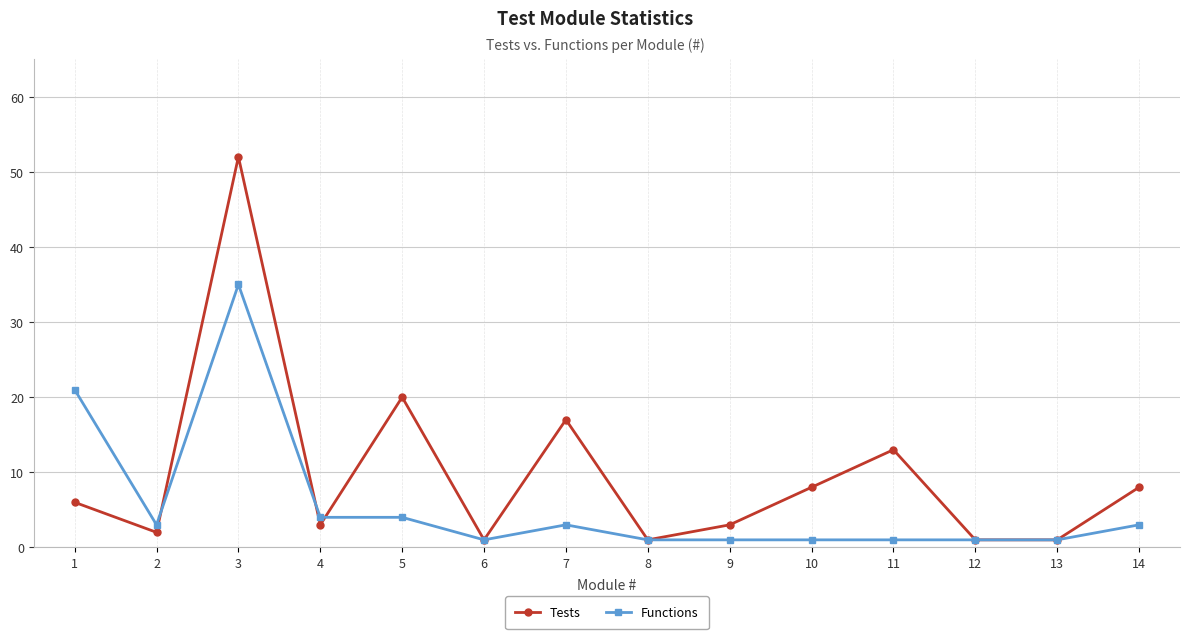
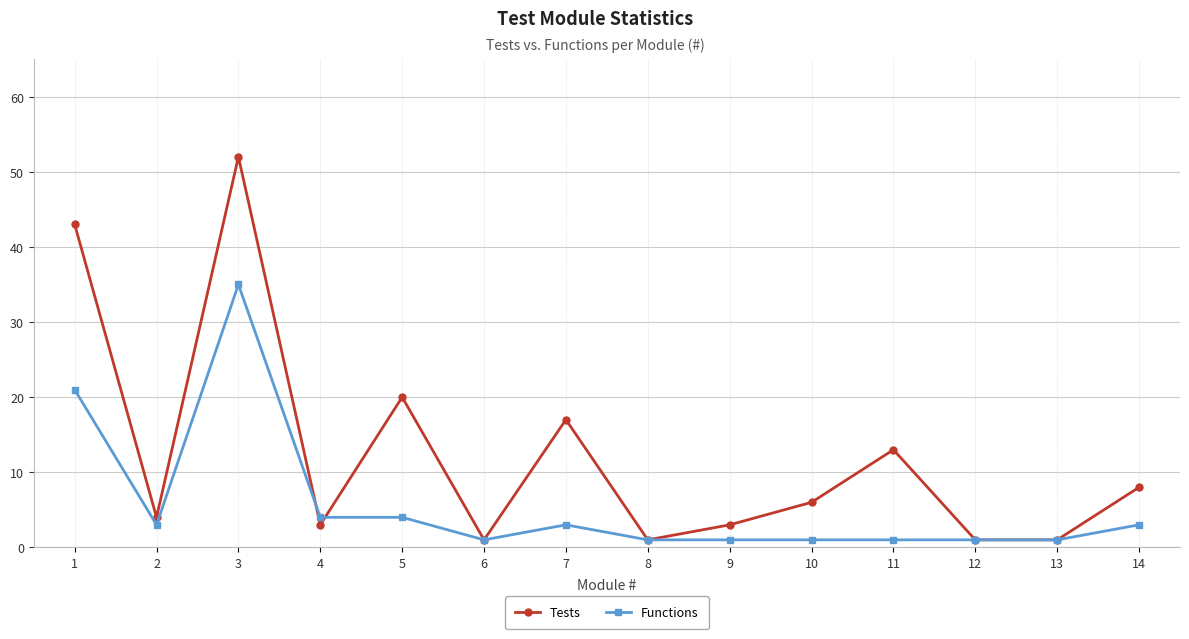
  {
    "Tests": {
-     "1": 6,
-     "2": 2,
+     "1": 43,
+     "2": 4,
      "3": 52,
      "4": 3,
      "5": 20,
      "7": 17,
      "9": 3,
-     "10": 8,
+     "10": 6,
      "11": 13,
      "14": 8
    },
    "Functions": {
      "1": 21,
      "2": 3,
      "3": 35,
      "4": 4,
      "5": 4,
      "7": 3,
      "9": 1,
      "10": 1,
      "11": 1,
      "14": 3
    }
  }
